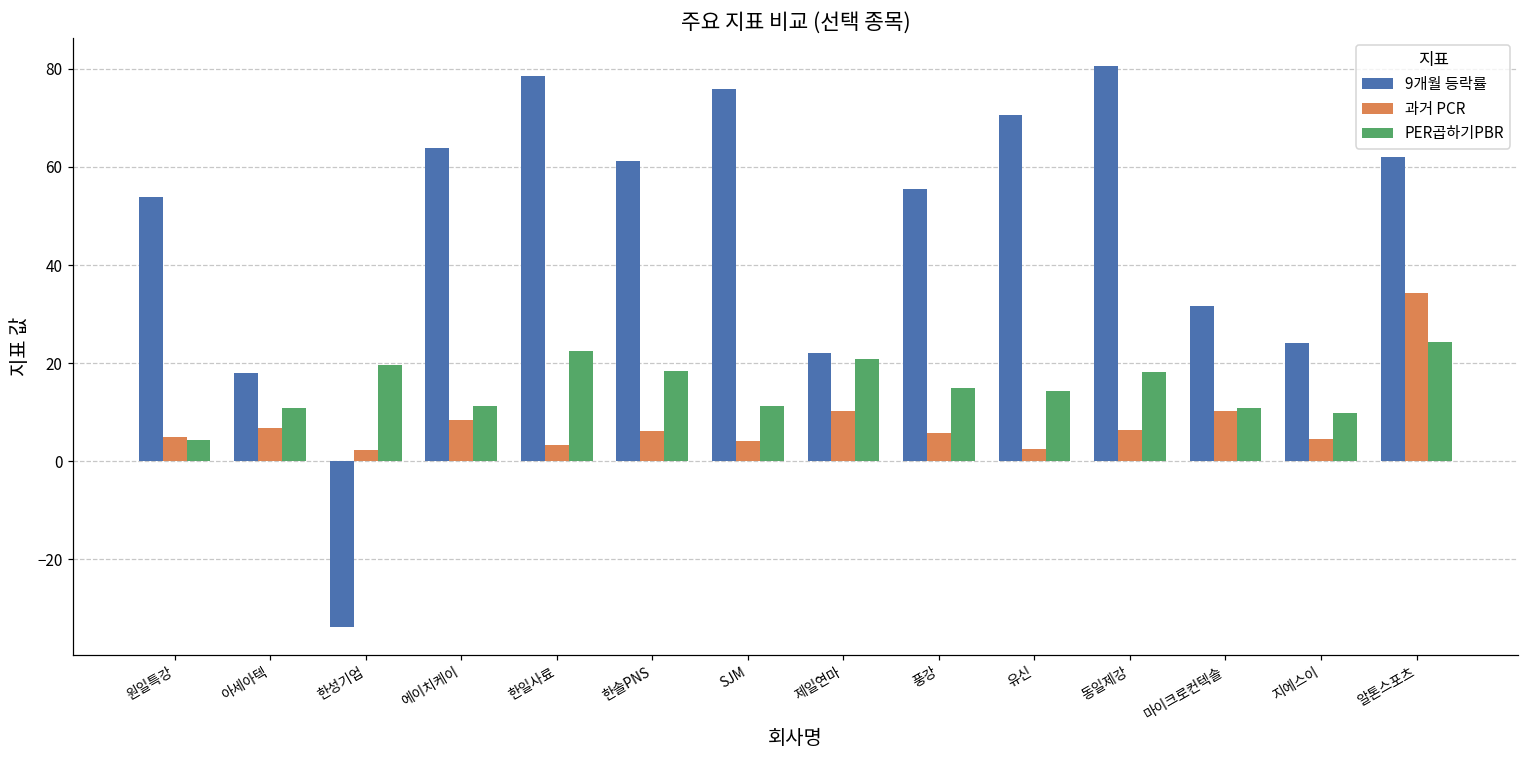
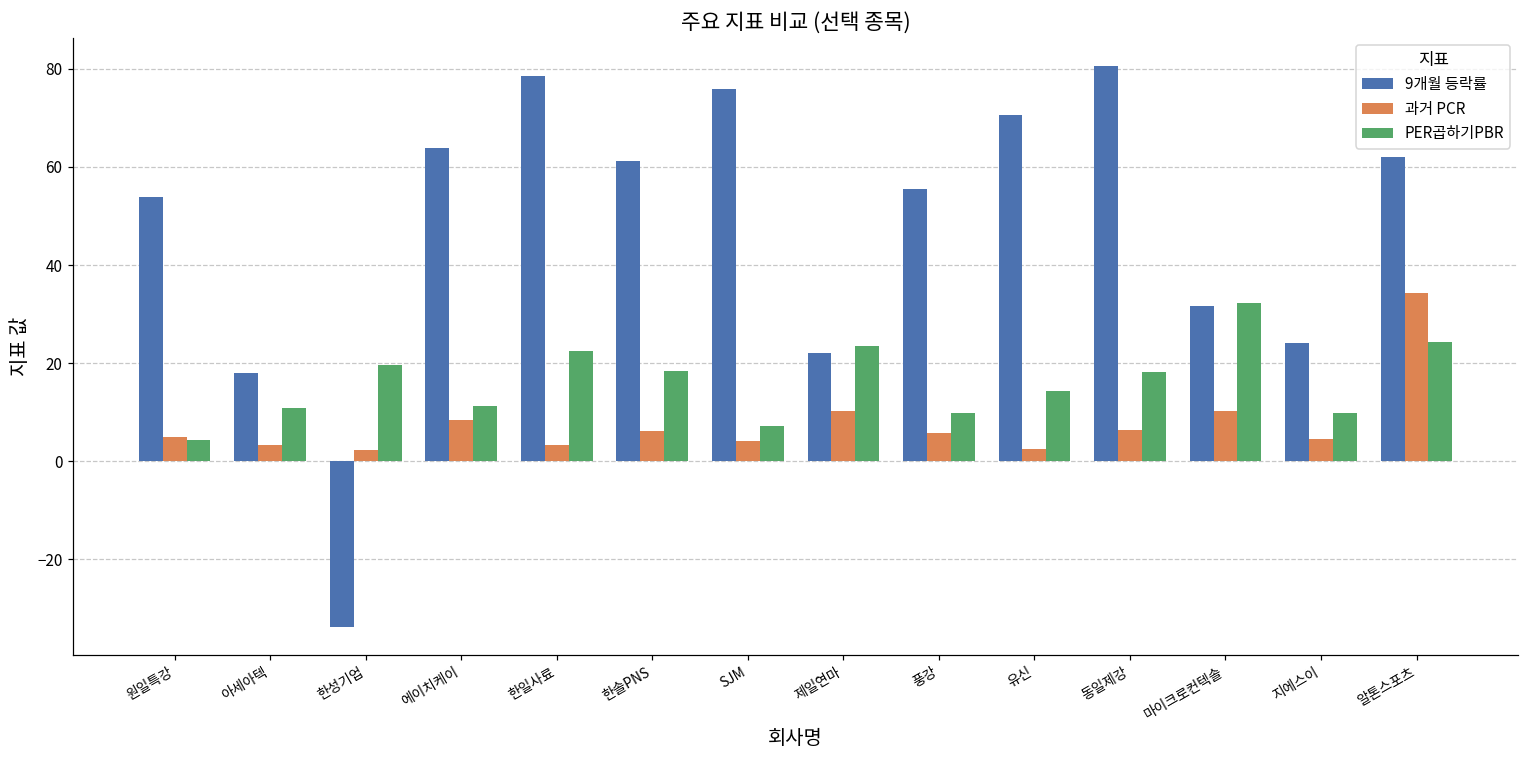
  {
    "9개월 등락률": {
      "원일특강": 54,
      "아세아텍": 18,
      "한성기업": -34,
      "에이치케이": 64,
      "한일사료": 79,
      "한솔PNS": 61,
      "SJM": 76,
      "제일연마": 22,
      "풍강": 56,
      "유신": 71,
      "동일제강": 81,
      "마이크로컨텍솔": 32,
      "지에스이": 24,
      "알톤스포츠": 62
    },
    "과거 PCR": {
      "원일특강": 5,
-     "아세아텍": 7,
+     "아세아텍": 3,
      "한성기업": 2,
      "에이치케이": 8,
      "한일사료": 3,
      "한솔PNS": 6,
      "SJM": 4,
      "제일연마": 10,
      "풍강": 6,
      "유신": 2,
      "동일제강": 6,
      "마이크로컨텍솔": 10,
      "지에스이": 5,
      "알톤스포츠": 34
    },
    "PER곱하기PBR": {
      "원일특강": 4,
      "아세아텍": 11,
      "한성기업": 20,
      "에이치케이": 11,
      "한일사료": 23,
      "한솔PNS": 18,
-     "SJM": 11,
-     "제일연마": 21,
-     "풍강": 15,
+     "SJM": 7,
+     "제일연마": 24,
+     "풍강": 10,
      "유신": 14,
      "동일제강": 18,
-     "마이크로컨텍솔": 11,
+     "마이크로컨텍솔": 32,
      "지에스이": 10,
      "알톤스포츠": 24
    }
  }
